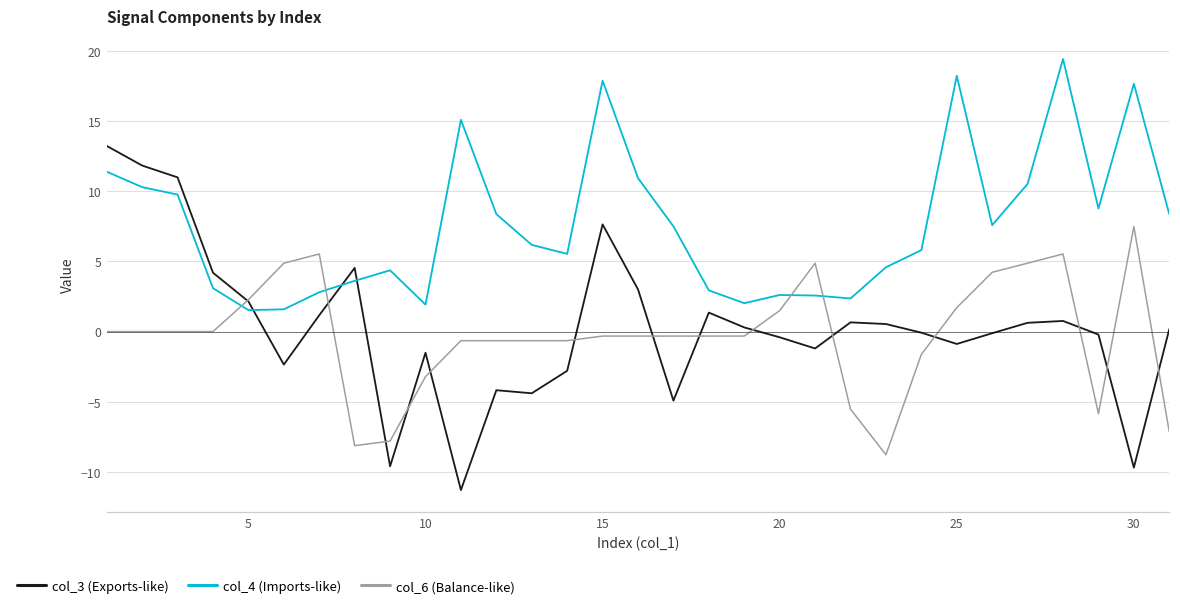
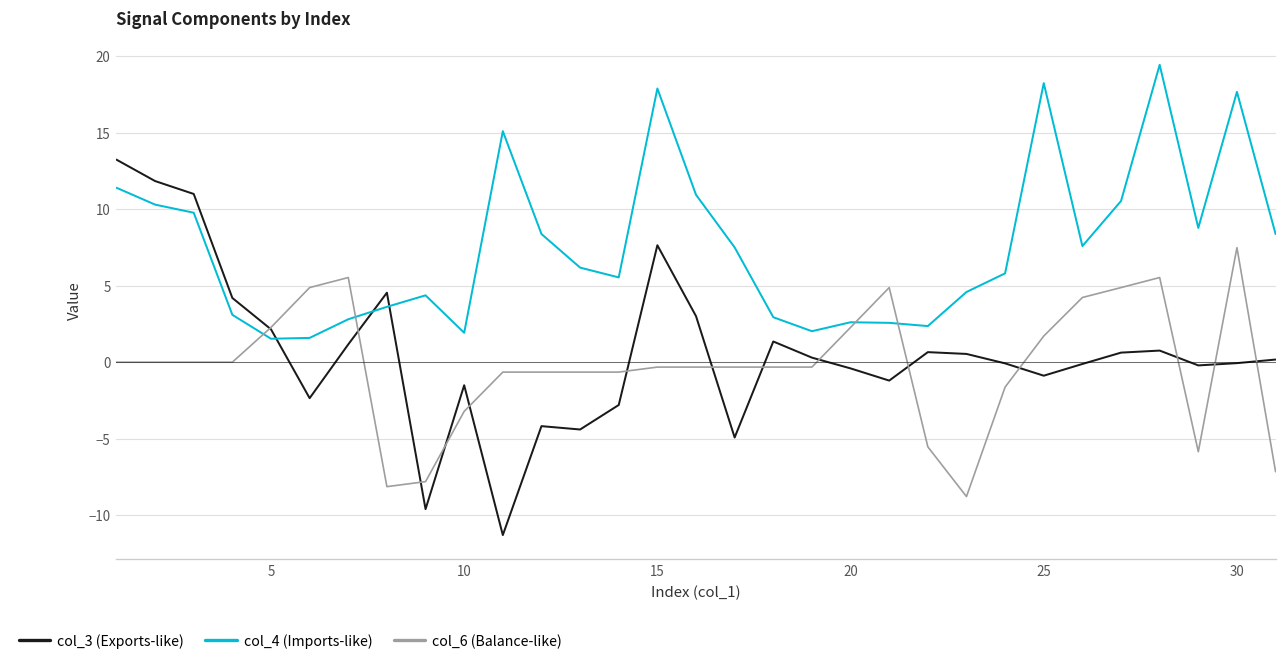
  {
    "col_3 (Exports-like)": {
      "10": -1.5,
      "15": 7.6,
      "20": -0.4,
      "25": -0.9,
-     "30": -9.7
+     "30": -0.1
    },
    "col_4 (Imports-like)": {
      "5": 1.5,
      "10": 1.9,
      "15": 17.9,
      "20": 2.6,
      "25": 18.2,
      "30": 17.7
    },
    "col_6 (Balance-like)": {
      "10": -3.2,
      "15": -0.3,
-     "20": 1.5,
+     "20": 2.3,
      "25": 1.7,
      "30": 7.5
    }
  }
